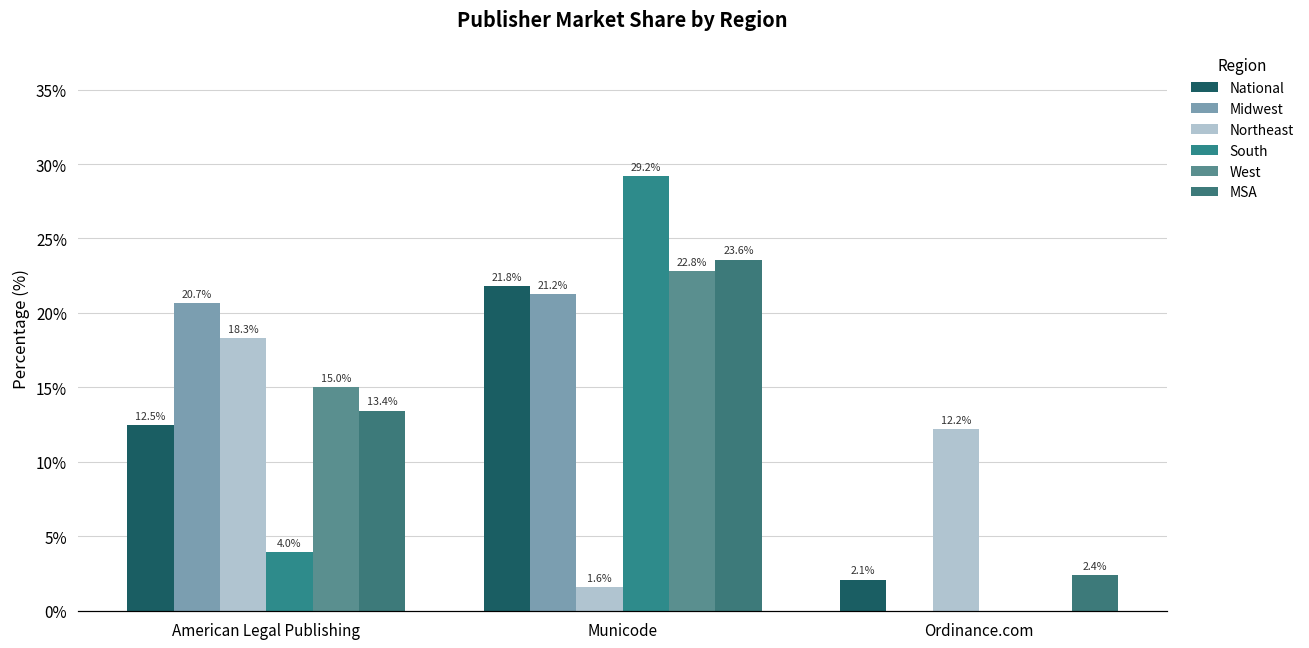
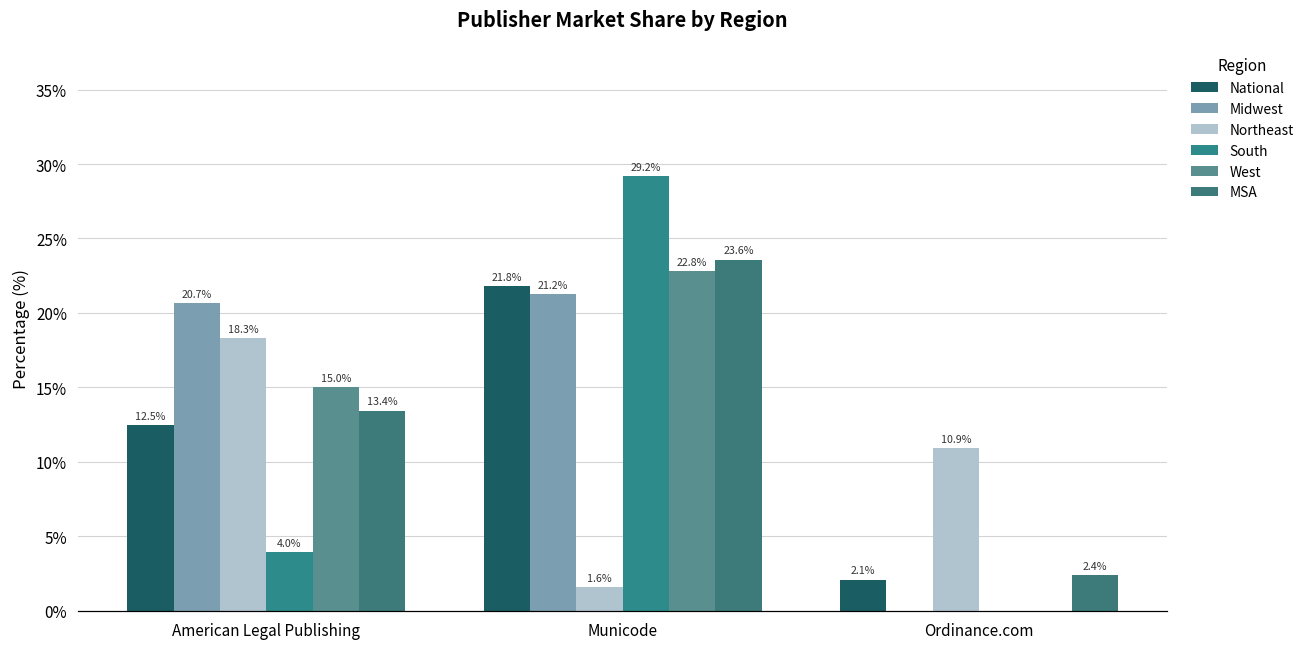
  {
    "Northeast": {
      "American Legal Publishing": "18.3%",
      "Municode": "1.6%",
-     "Ordinance.com": "12.2%"
+     "Ordinance.com": "10.9%"
    }
  }
